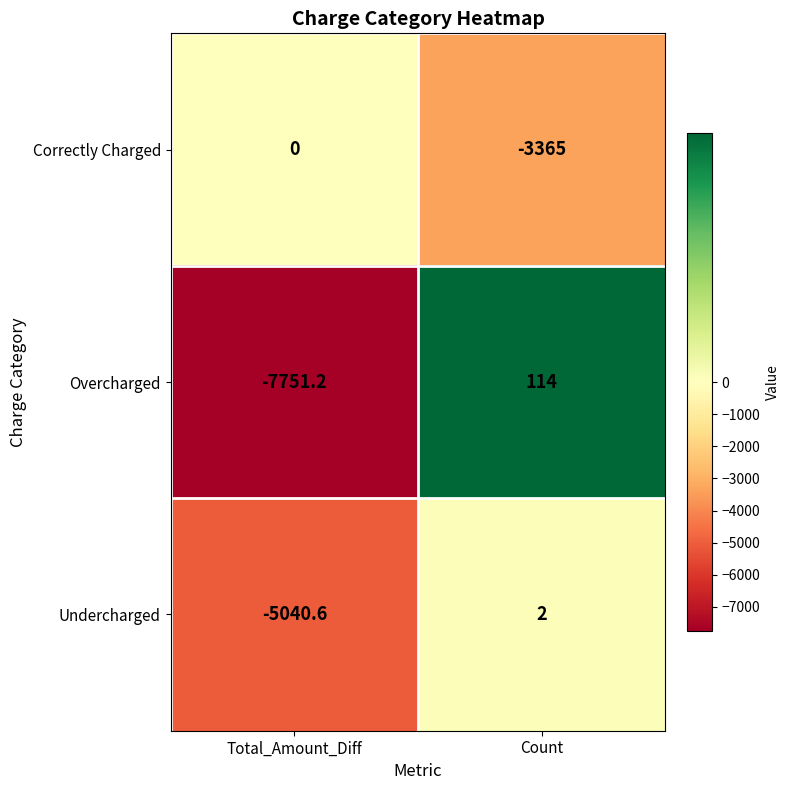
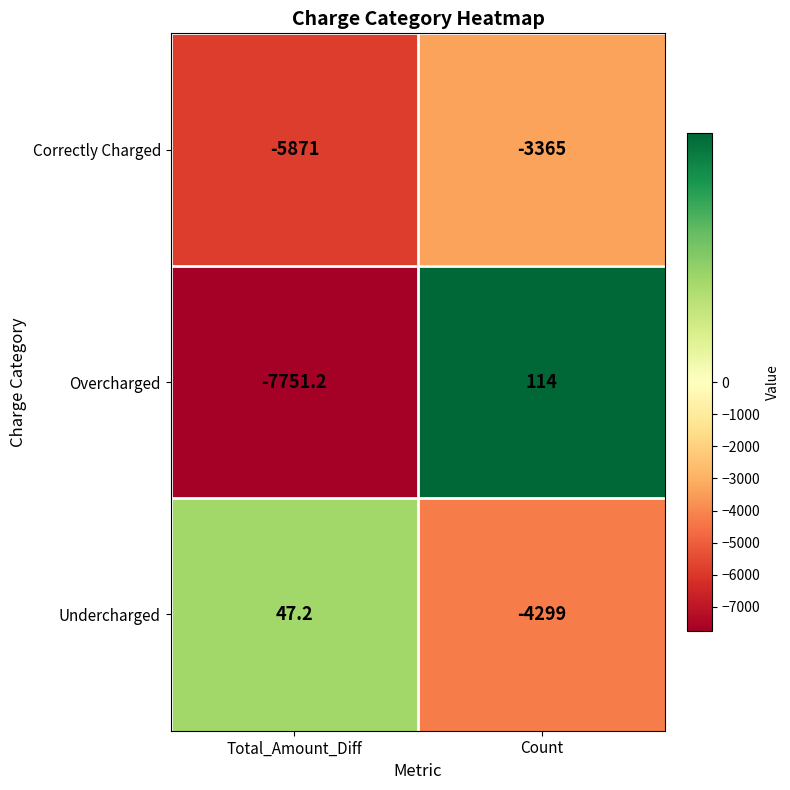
  {
    "Correctly Charged": {
-     "Total_Amount_Diff": 0,
+     "Total_Amount_Diff": -5871,
      "Count": -3365
    },
    "Overcharged": {
      "Total_Amount_Diff": -7751.2,
      "Count": 114
    },
    "Undercharged": {
-     "Total_Amount_Diff": -5040.6,
-     "Count": 2
+     "Total_Amount_Diff": 47.2,
+     "Count": -4299
    }
  }
